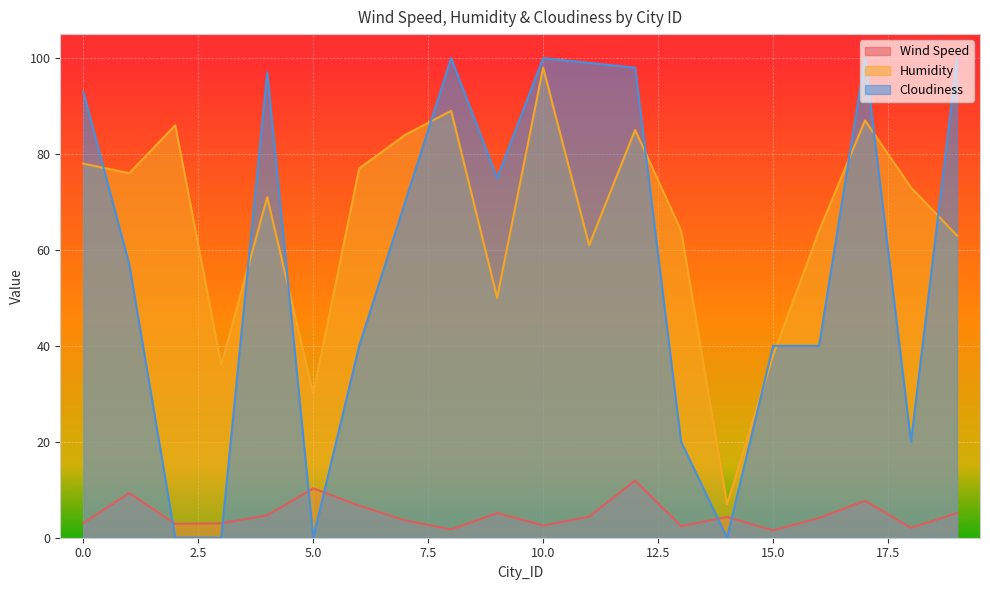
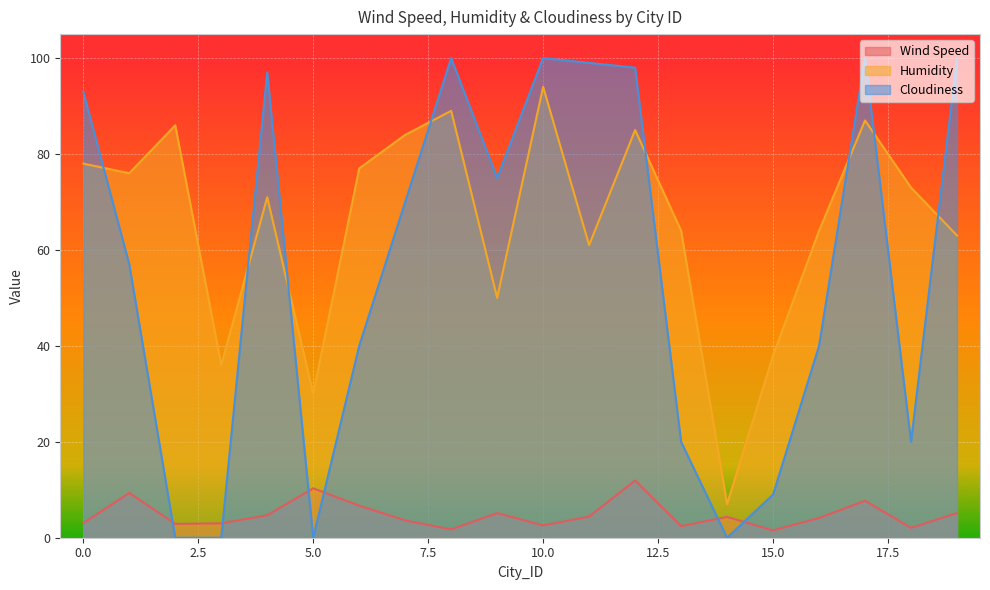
  {
    "Wind Speed": {
      "0.0": 3,
      "5.0": 10,
      "10.0": 3,
      "15.0": 2
    },
    "Humidity": {
      "0.0": 78,
      "5.0": 30,
-     "10.0": 98,
+     "10.0": 94,
      "15.0": 38
    },
    "Cloudiness": {
      "0.0": 93,
      "5.0": 0,
      "10.0": 100,
-     "15.0": 40
+     "15.0": 9
    }
  }
